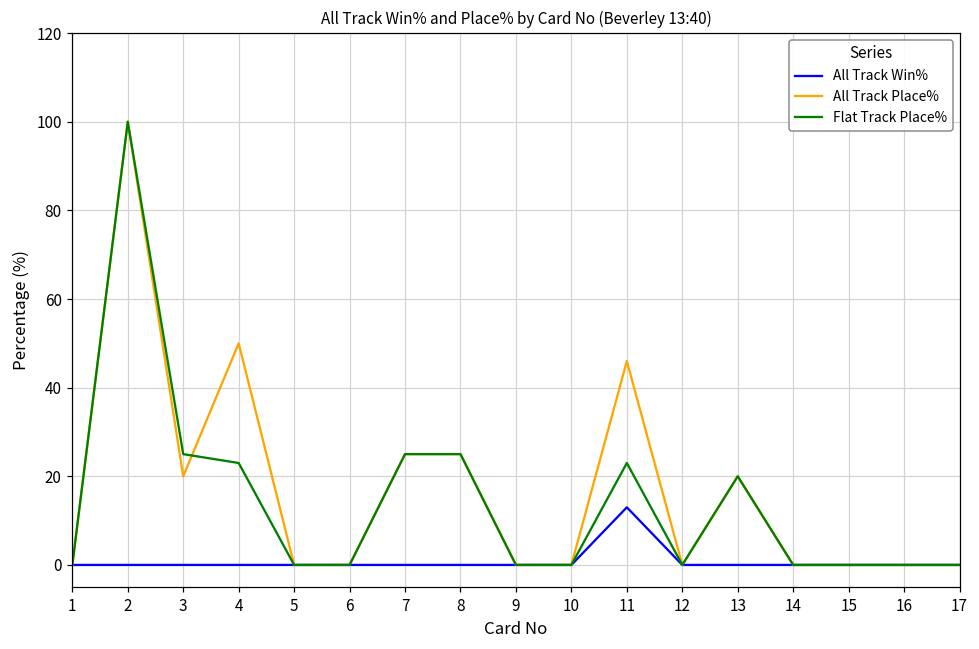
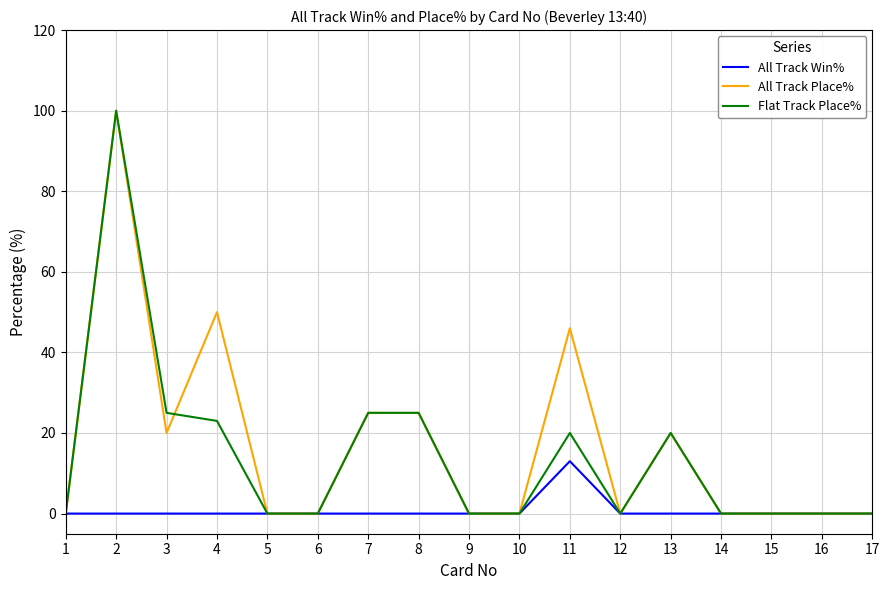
  {
    "All Track Win%": {
      "2": 0,
      "3": 0,
      "4": 0,
      "7": 0,
      "8": 0,
      "11": 13,
      "13": 0
    },
    "All Track Place%": {
      "3": 20,
      "4": 50,
      "11": 46
    },
    "Flat Track Place%": {
      "3": 25,
      "4": 23,
-     "11": 23
+     "11": 20
    }
  }
